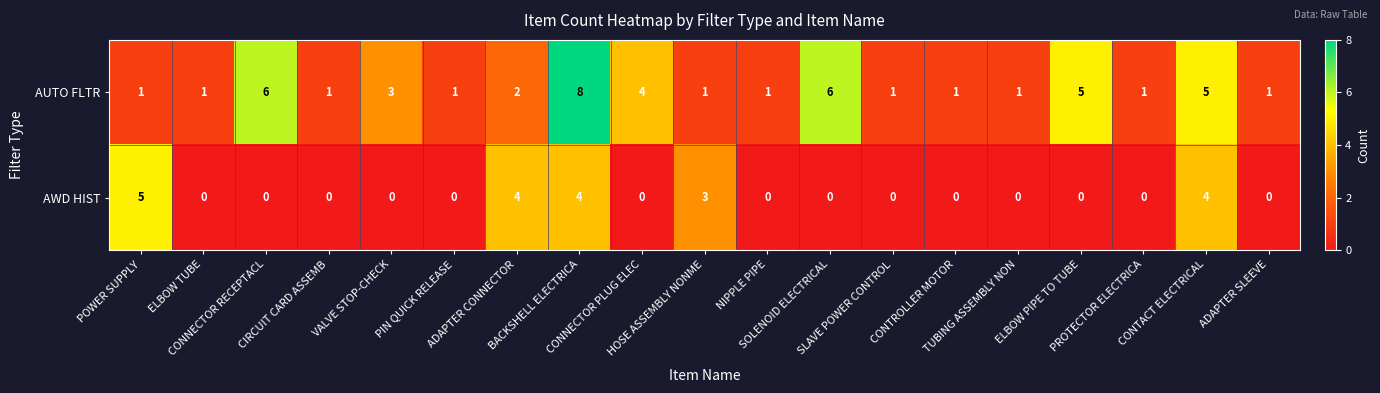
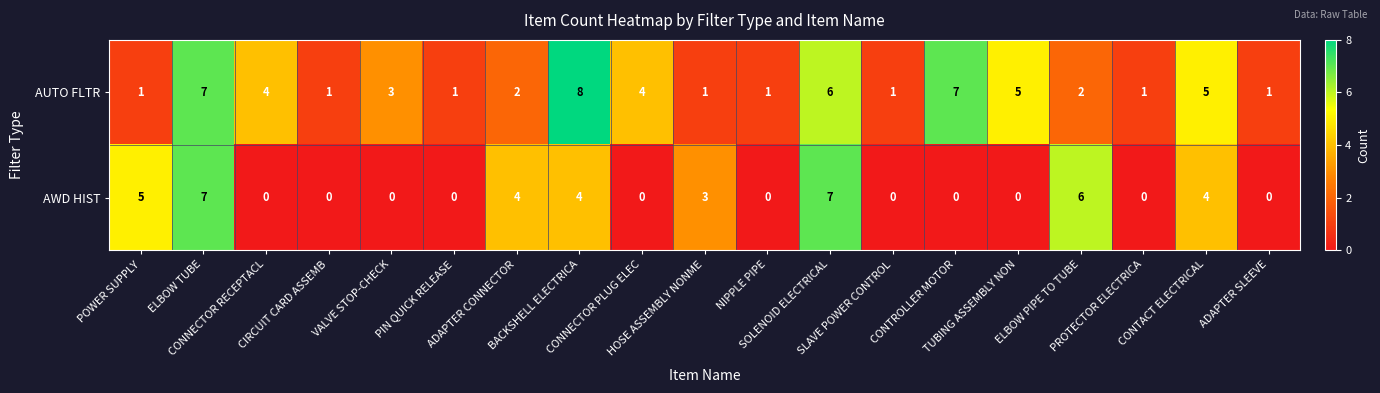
  {
    "AUTO FLTR": {
      "POWER SUPPLY": 1,
-     "ELBOW TUBE": 1,
-     "CONNECTOR RECEPTACL": 6,
+     "ELBOW TUBE": 7,
+     "CONNECTOR RECEPTACL": 4,
      "CIRCUIT CARD ASSEMB": 1,
      "VALVE STOP-CHECK": 3,
      "PIN QUICK RELEASE": 1,
      "ADAPTER CONNECTOR": 2,
      "BACKSHELL ELECTRICA": 8,
      "CONNECTOR PLUG ELEC": 4,
      "HOSE ASSEMBLY NONME": 1,
      "NIPPLE PIPE": 1,
      "SOLENOID ELECTRICAL": 6,
      "SLAVE POWER CONTROL": 1,
-     "CONTROLLER MOTOR": 1,
-     "TUBING ASSEMBLY NON": 1,
-     "ELBOW PIPE TO TUBE": 5,
+     "CONTROLLER MOTOR": 7,
+     "TUBING ASSEMBLY NON": 5,
+     "ELBOW PIPE TO TUBE": 2,
      "PROTECTOR ELECTRICA": 1,
      "CONTACT ELECTRICAL": 5,
      "ADAPTER SLEEVE": 1
    },
    "AWD HIST": {
      "POWER SUPPLY": 5,
-     "ELBOW TUBE": 0,
+     "ELBOW TUBE": 7,
      "CONNECTOR RECEPTACL": 0,
      "CIRCUIT CARD ASSEMB": 0,
      "VALVE STOP-CHECK": 0,
      "PIN QUICK RELEASE": 0,
      "ADAPTER CONNECTOR": 4,
      "BACKSHELL ELECTRICA": 4,
      "CONNECTOR PLUG ELEC": 0,
      "HOSE ASSEMBLY NONME": 3,
      "NIPPLE PIPE": 0,
-     "SOLENOID ELECTRICAL": 0,
+     "SOLENOID ELECTRICAL": 7,
      "SLAVE POWER CONTROL": 0,
      "CONTROLLER MOTOR": 0,
      "TUBING ASSEMBLY NON": 0,
-     "ELBOW PIPE TO TUBE": 0,
+     "ELBOW PIPE TO TUBE": 6,
      "PROTECTOR ELECTRICA": 0,
      "CONTACT ELECTRICAL": 4,
      "ADAPTER SLEEVE": 0
    }
  }
